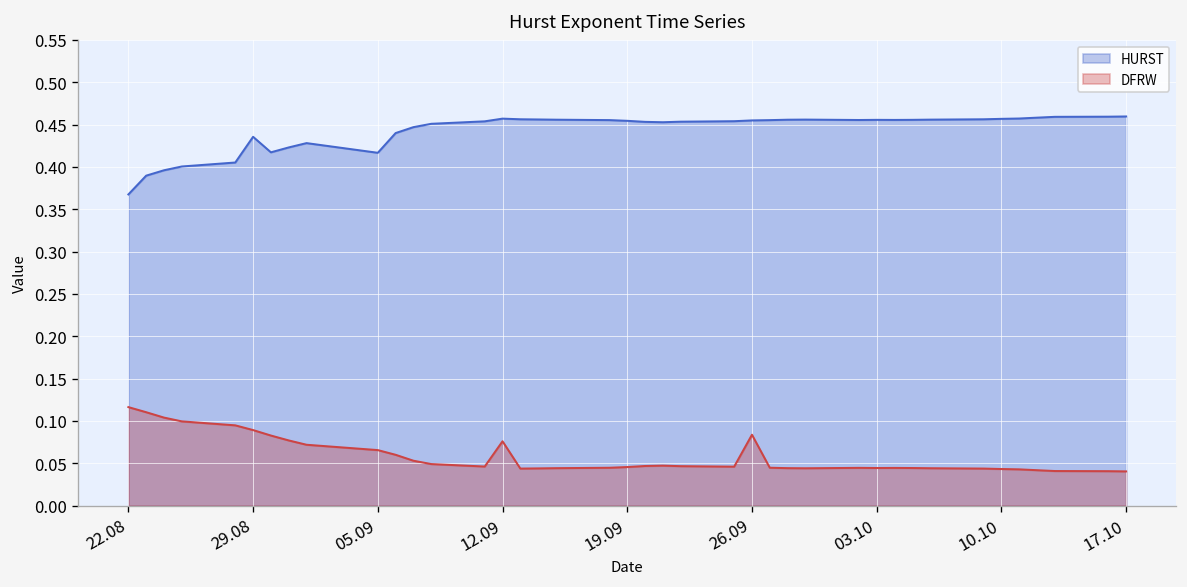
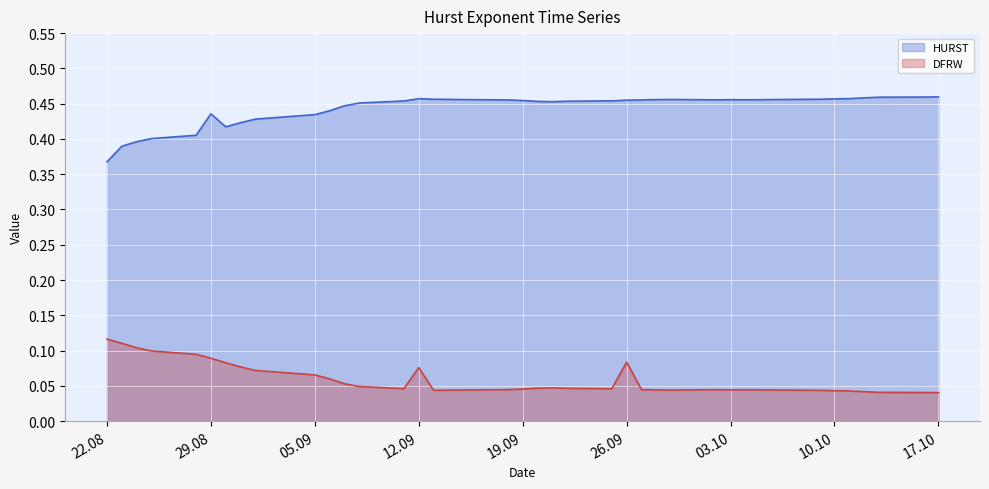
  {
    "HURST": {
      "22.08": 0.37,
      "29.08": 0.44,
-     "05.09": 0.42,
+     "05.09": 0.43,
      "12.09": 0.46,
      "19.09": 0.45,
      "26.09": 0.45,
      "03.10": 0.46,
      "10.10": 0.46,
      "17.10": 0.46
    },
    "DFRW": {
      "22.08": 0.12,
      "29.08": 0.09,
      "05.09": 0.07,
      "12.09": 0.08,
      "19.09": 0.05,
      "26.09": 0.08,
      "03.10": 0.04,
      "10.10": 0.04,
      "17.10": 0.04
    }
  }
